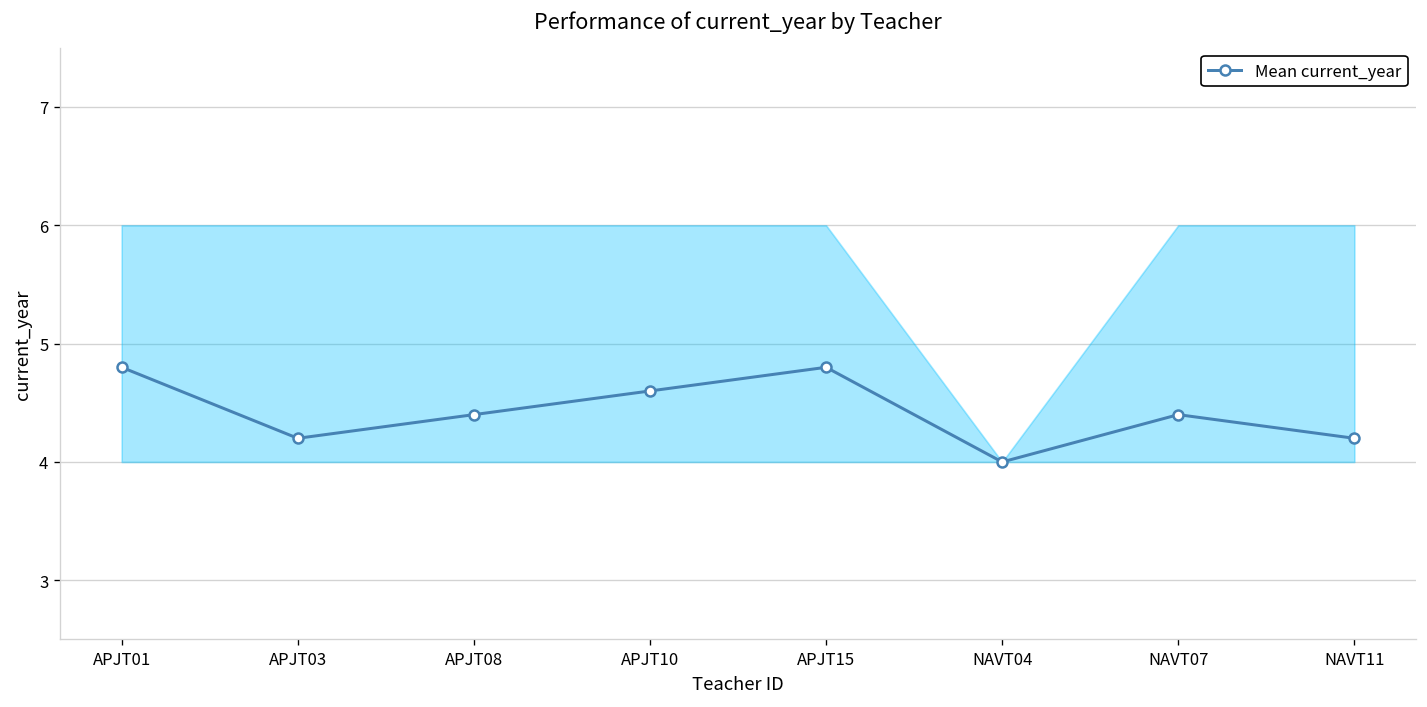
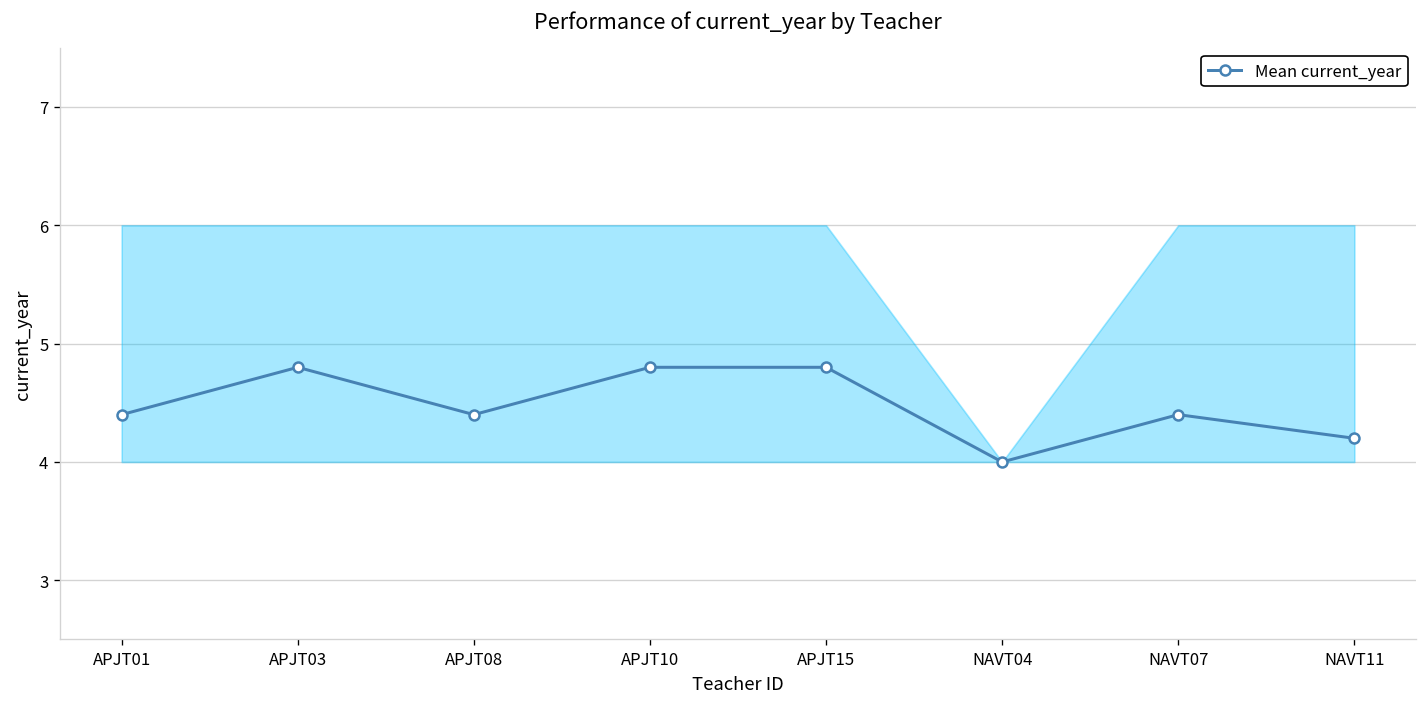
  {
    "Mean current_year": {
-     "APJT01": 4.8,
-     "APJT03": 4.2,
+     "APJT01": 4.4,
+     "APJT03": 4.8,
      "APJT08": 4.4,
-     "APJT10": 4.6,
+     "APJT10": 4.8,
      "APJT15": 4.8,
      "NAVT07": 4.4,
      "NAVT11": 4.2
    }
  }
